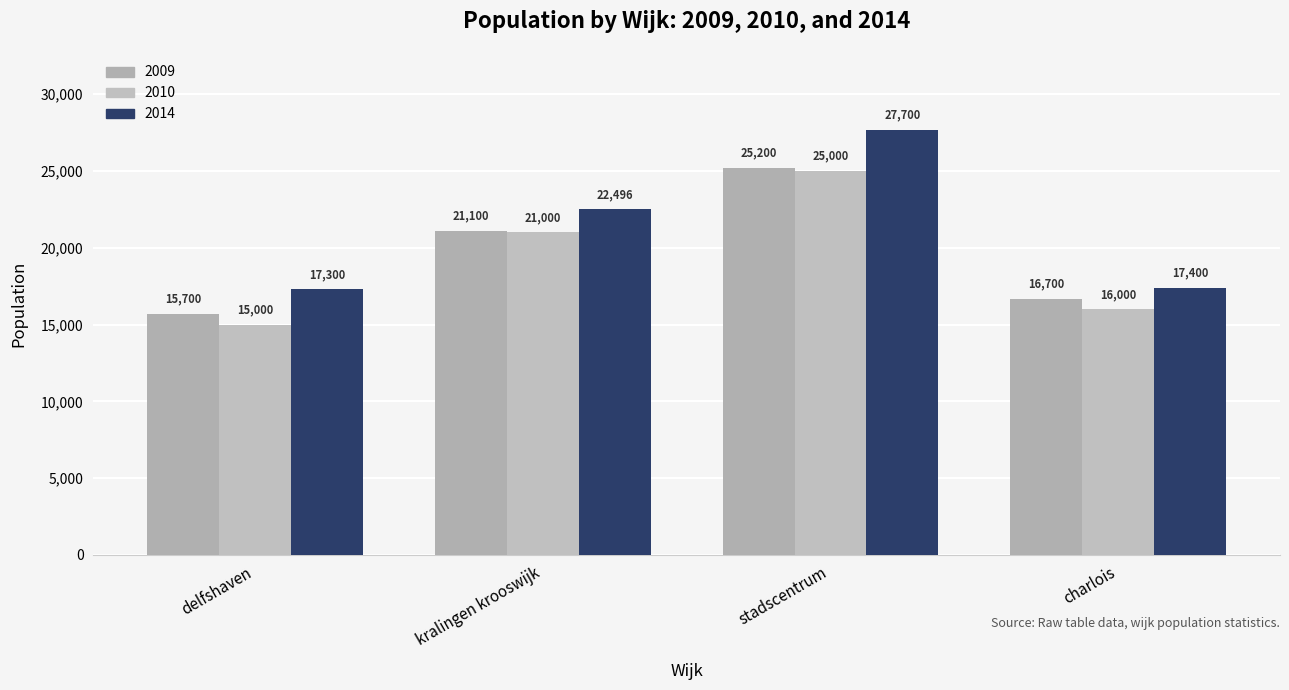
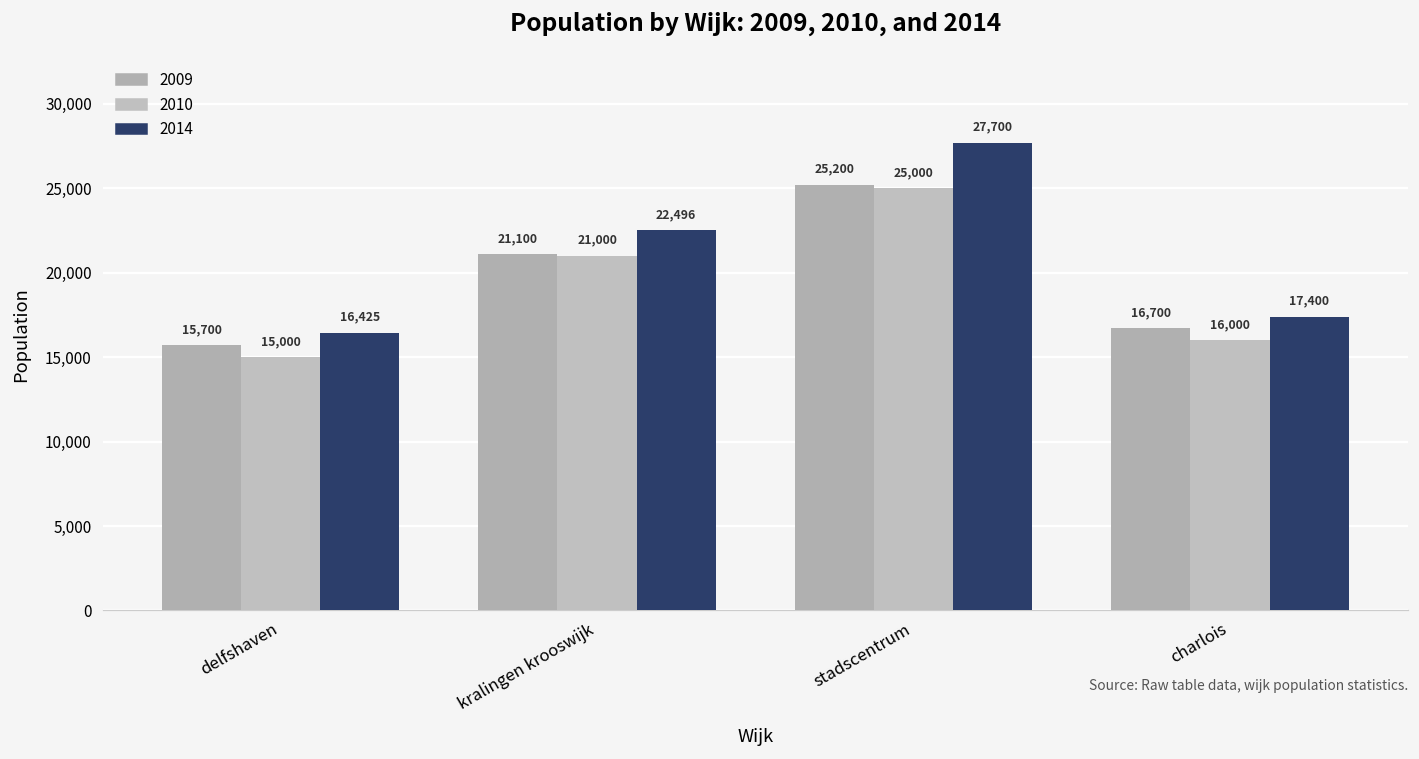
  {
    "2014": {
-     "delfshaven": "17,300",
+     "delfshaven": "16,425",
      "kralingen krooswijk": "22,496",
      "stadscentrum": "27,700",
      "charlois": "17,400"
    }
  }
